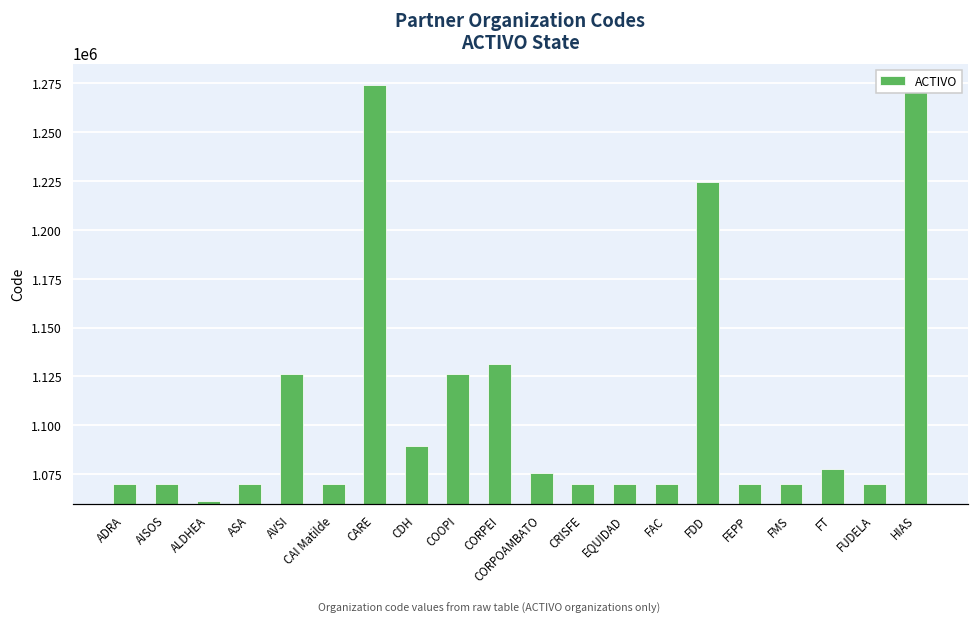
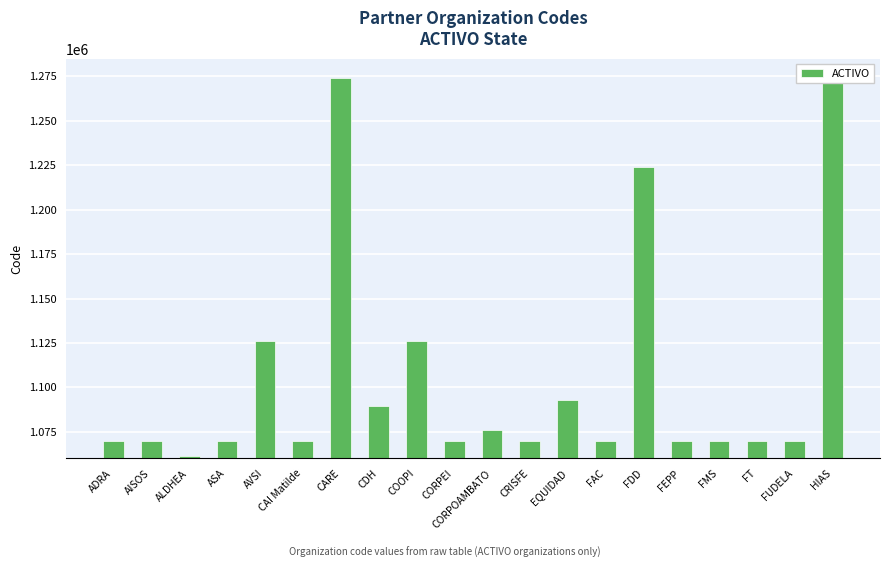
  {
    "ADRA": 1070000,
    "AISOS": 1070000,
    "ALDHEA": 1062000,
    "ASA": 1070000,
    "AVSI": 1126000,
    "CAI Matilde": 1070000,
    "CARE": 1274000,
    "CDH": 1089000,
    "COOPI": 1126000,
-   "CORPEI": 1131000,
+   "CORPEI": 1070000,
    "CORPOAMBATO": 1076000,
    "CRISFE": 1070000,
-   "EQUIDAD": 1070000,
+   "EQUIDAD": 1093000,
    "FAC": 1070000,
    "FDD": 1224000,
    "FEPP": 1070000,
    "FMS": 1070000,
-   "FT": 1078000,
+   "FT": 1070000,
    "FUDELA": 1070000
  }
